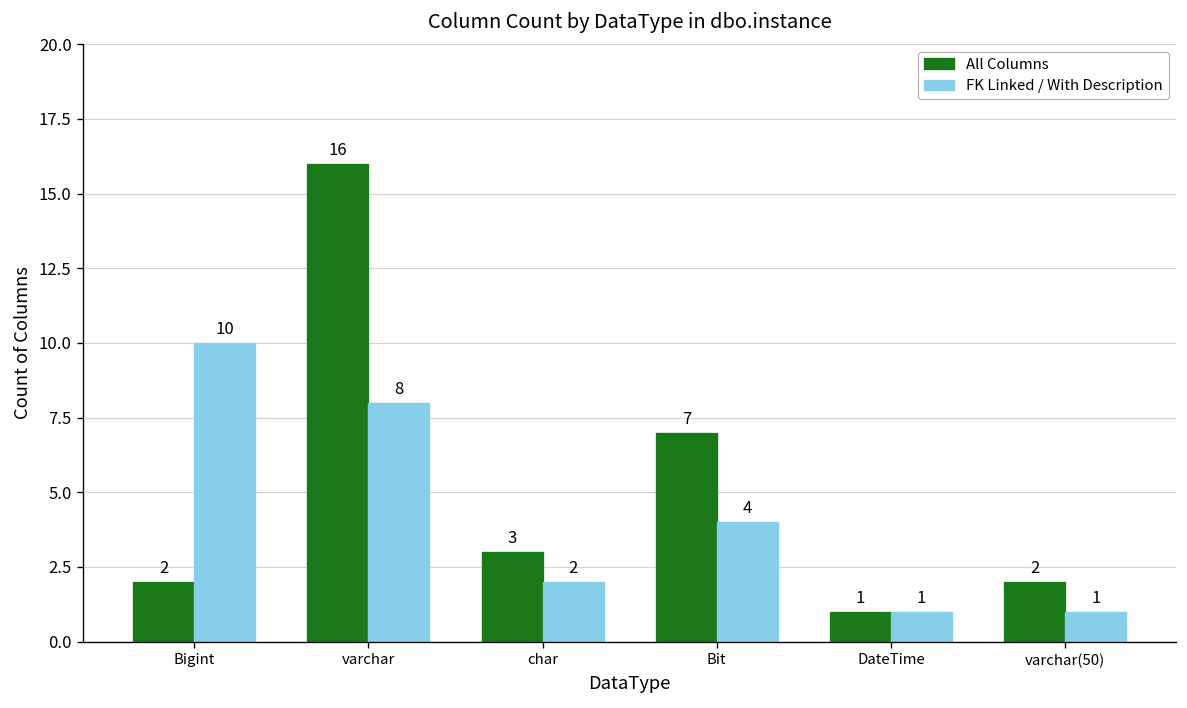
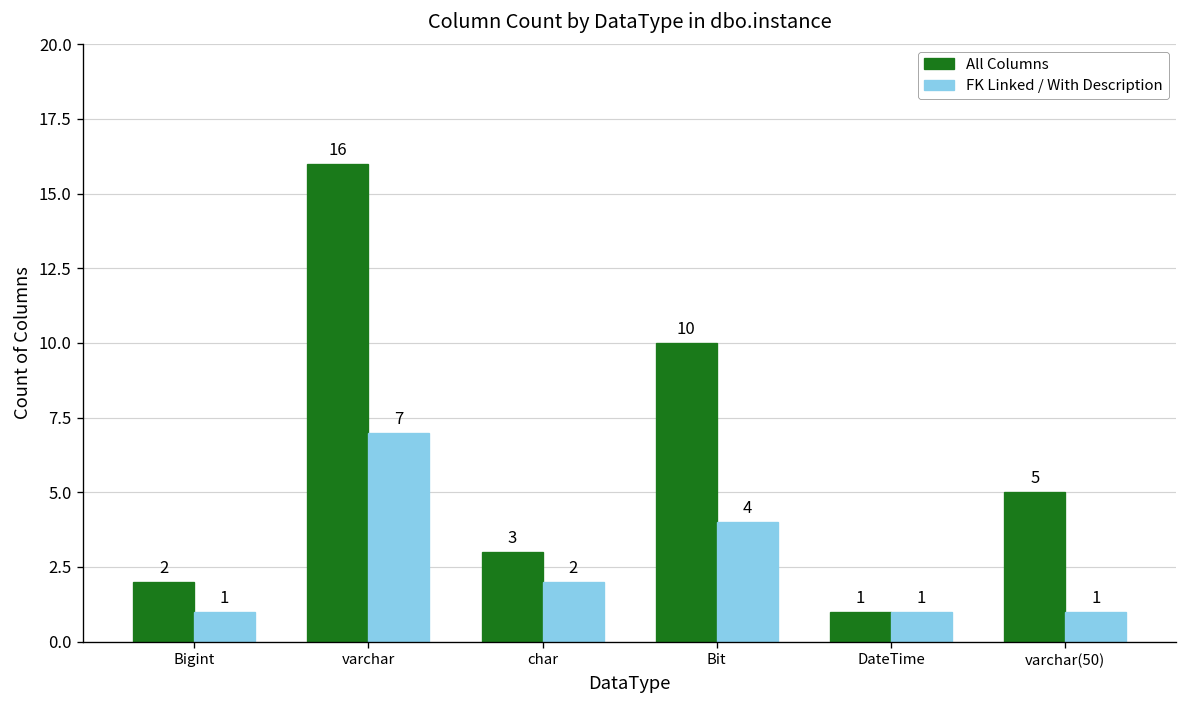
  {
    "All Columns": {
      "Bigint": 2,
      "varchar": 16,
      "char": 3,
-     "Bit": 7,
+     "Bit": 10,
      "DateTime": 1,
-     "varchar(50)": 2
+     "varchar(50)": 5
    },
    "FK Linked / With Description": {
-     "Bigint": 10,
-     "varchar": 8,
+     "Bigint": 1,
+     "varchar": 7,
      "char": 2,
      "Bit": 4,
      "DateTime": 1,
      "varchar(50)": 1
    }
  }
